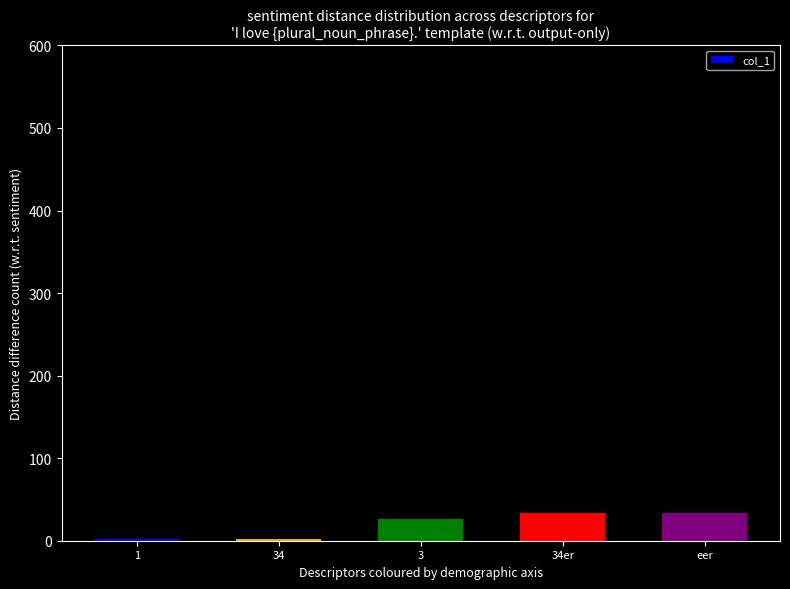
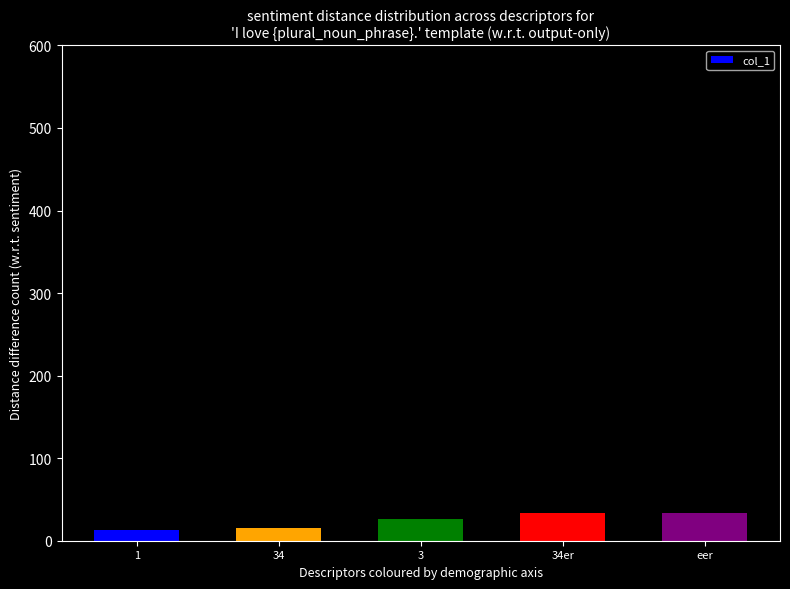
  {
-   "1": 0,
-   "34": 0,
+   "1": 10,
+   "34": 20,
    "3": 30,
    "34er": 30,
    "eer": 30
  }
